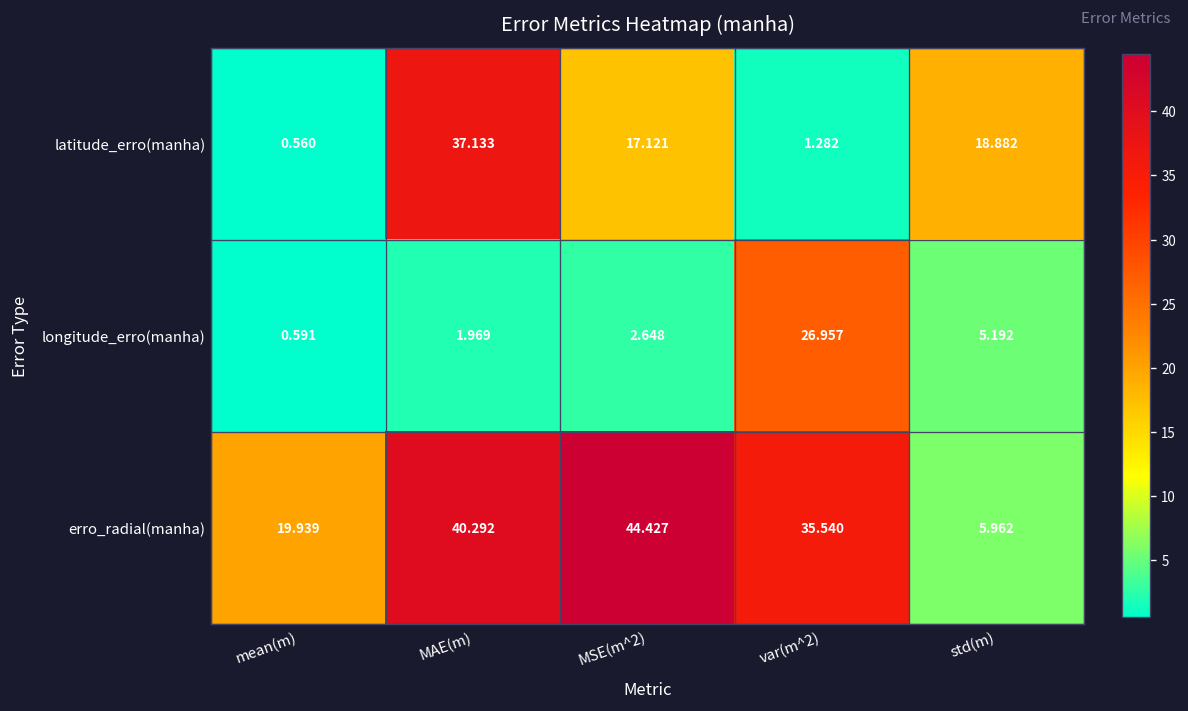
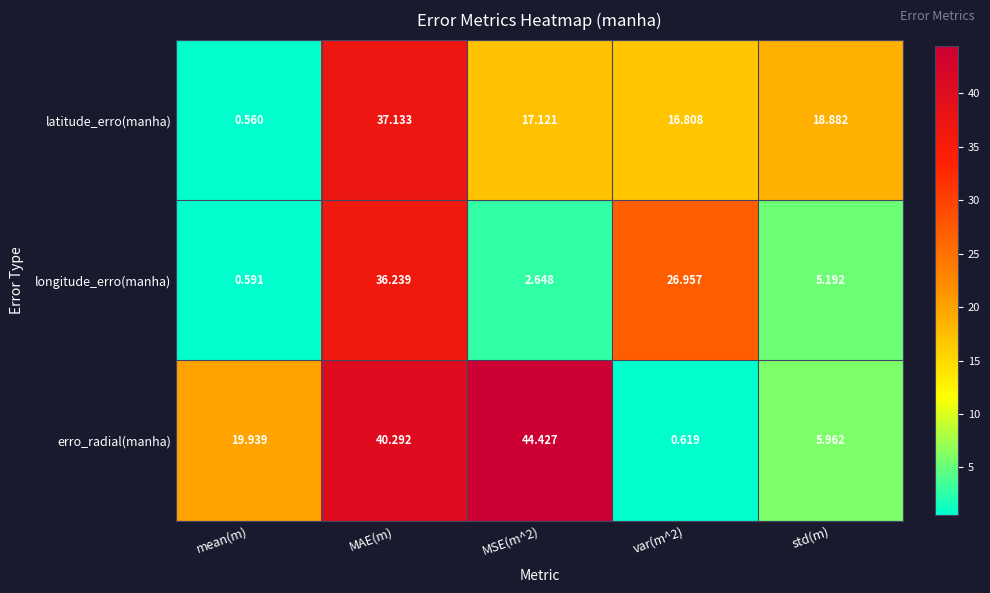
  {
    "latitude_erro(manha)": {
      "mean(m)": 0.560,
      "MAE(m)": 37.133,
      "MSE(m^2)": 17.121,
-     "var(m^2)": 1.282,
+     "var(m^2)": 16.808,
      "std(m)": 18.882
    },
    "longitude_erro(manha)": {
      "mean(m)": 0.591,
-     "MAE(m)": 1.969,
+     "MAE(m)": 36.239,
      "MSE(m^2)": 2.648,
      "var(m^2)": 26.957,
      "std(m)": 5.192
    },
    "erro_radial(manha)": {
      "mean(m)": 19.939,
      "MAE(m)": 40.292,
      "MSE(m^2)": 44.427,
-     "var(m^2)": 35.540,
+     "var(m^2)": 0.619,
      "std(m)": 5.962
    }
  }
